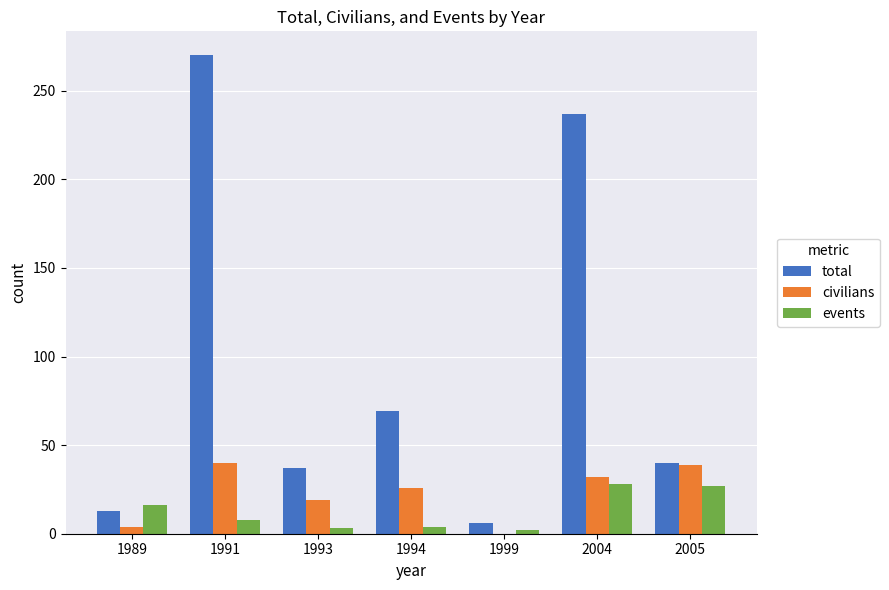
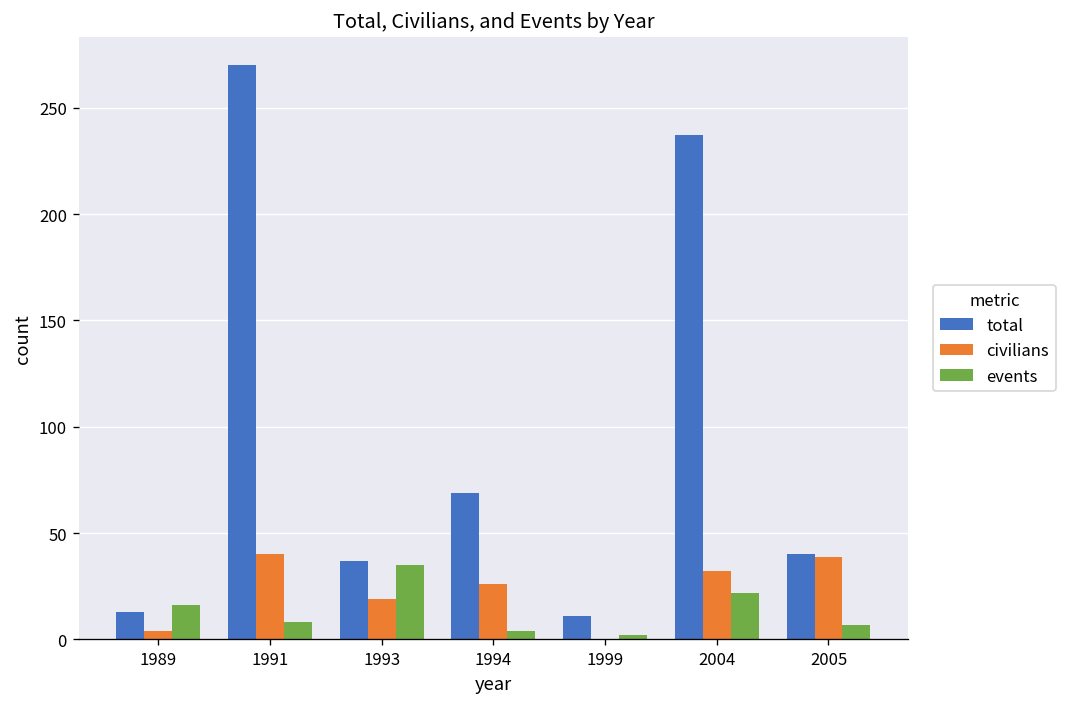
  {
    "total": {
      "1989": 13,
      "1991": 270,
      "1993": 37,
      "1994": 69,
-     "1999": 6,
+     "1999": 11,
      "2004": 237,
      "2005": 40
    },
    "civilians": {
      "1989": 4,
      "1991": 40,
      "1993": 19,
      "1994": 26,
      "1999": 0,
      "2004": 32,
      "2005": 39
    },
    "events": {
      "1989": 16,
      "1991": 8,
-     "1993": 3,
+     "1993": 35,
      "1994": 4,
      "1999": 2,
-     "2004": 28,
-     "2005": 27
+     "2004": 22,
+     "2005": 7
    }
  }
